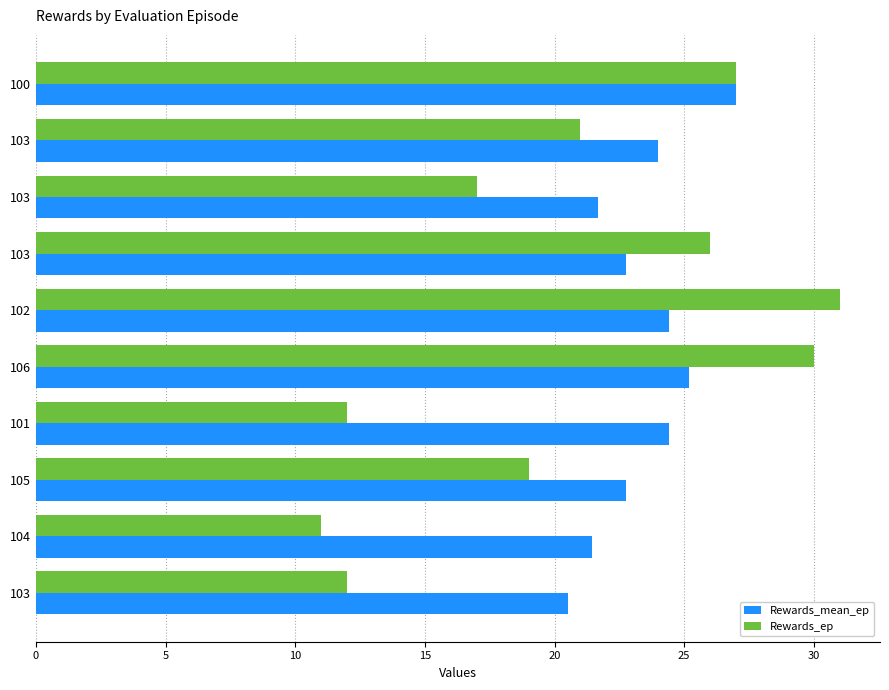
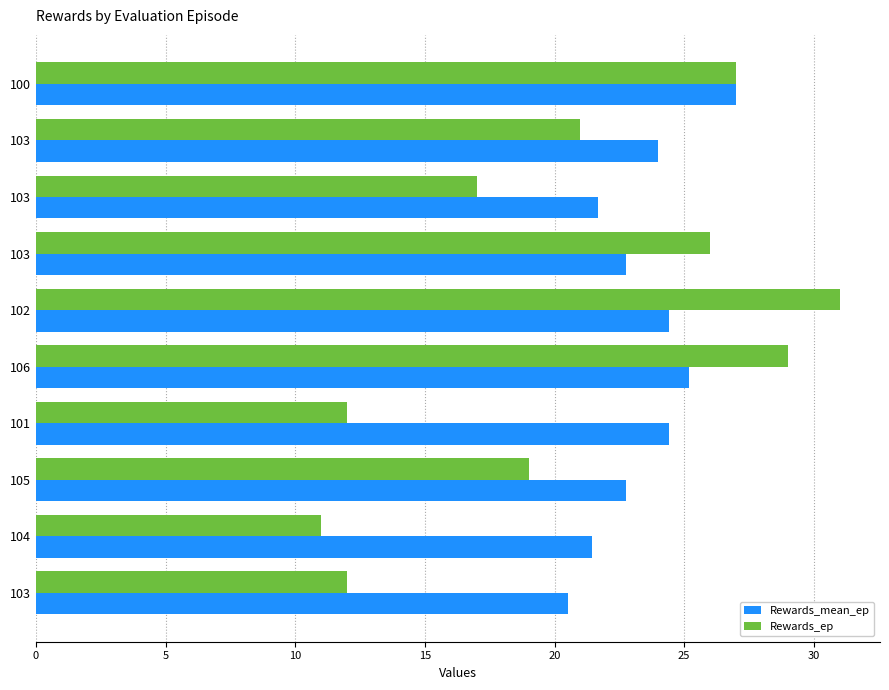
  {
    "Rewards_mean_ep": {
      "100": 27,
      "102": 24.4,
      "106": 25.2,
      "101": 24.4,
      "105": 22.8,
      "104": 21.4
    },
    "Rewards_ep": {
      "100": 27,
      "102": 31,
-     "106": 30,
+     "106": 29,
      "101": 12,
      "105": 19,
      "104": 11
    }
  }
